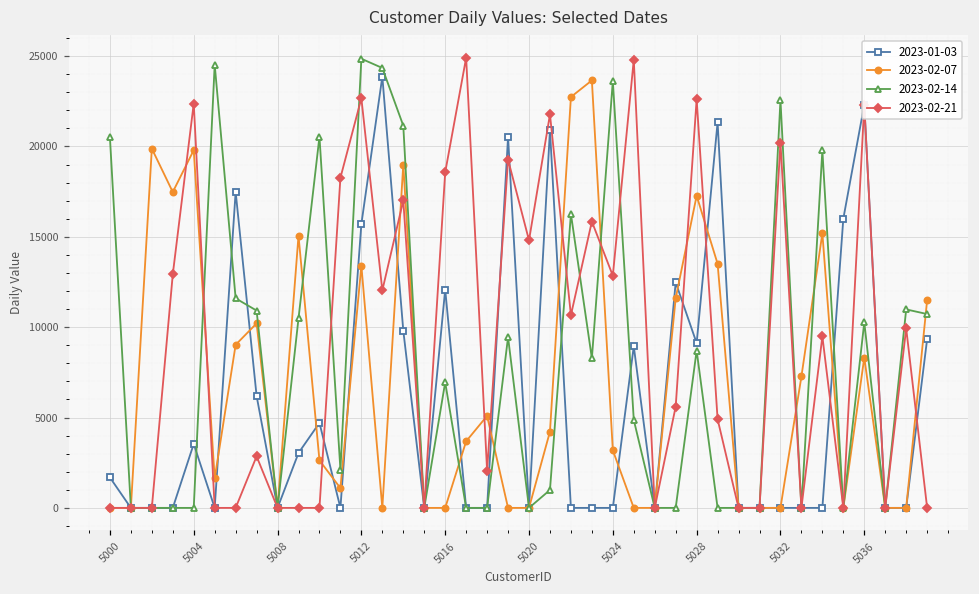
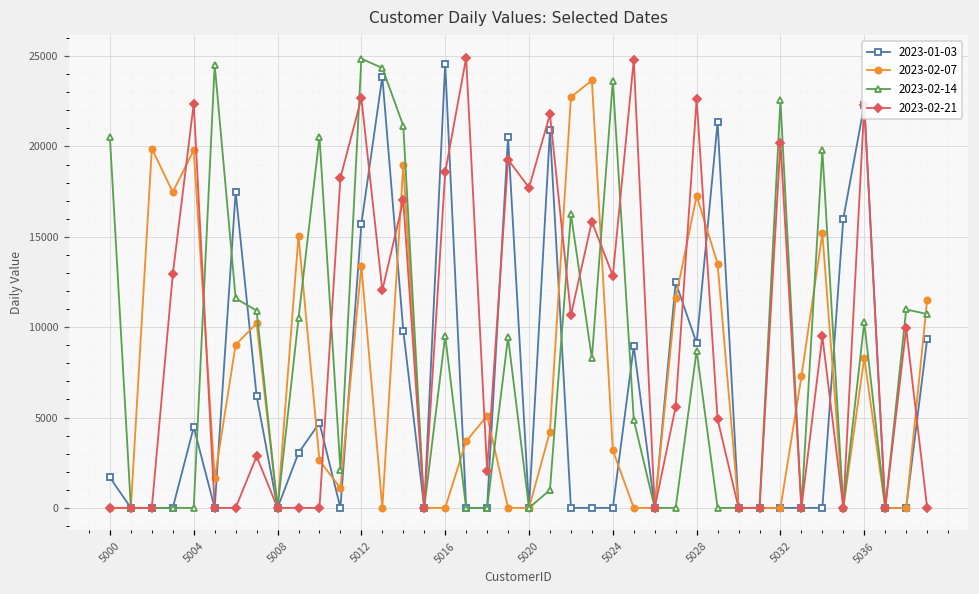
  {
    "2023-01-03": {
      "5000": 1700,
-     "5004": 3500,
+     "5004": 4500,
      "5012": 15700,
-     "5016": 12100,
+     "5016": 24600,
      "5024": 0,
      "5028": 9100
    },
    "2023-02-07": {
      "5004": 19800,
      "5012": 13400,
      "5016": 0,
      "5024": 3200,
      "5028": 17300,
      "5036": 8300
    },
    "2023-02-14": {
      "5000": 20500,
      "5004": 0,
      "5012": 24900,
-     "5016": 7000,
+     "5016": 9500,
      "5024": 23600,
      "5028": 8700,
      "5032": 22600,
      "5036": 10300
    },
    "2023-02-21": {
      "5004": 22400,
      "5012": 22700,
      "5016": 18600,
-     "5020": 14800,
+     "5020": 17700,
      "5024": 12800,
      "5028": 22600,
      "5032": 20200
    }
  }
